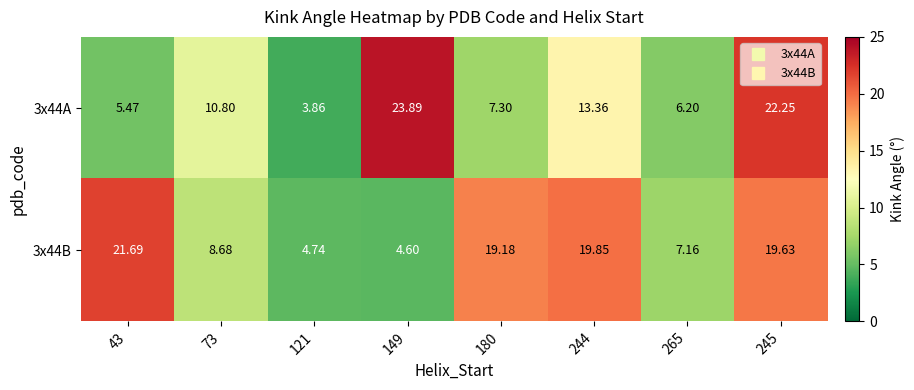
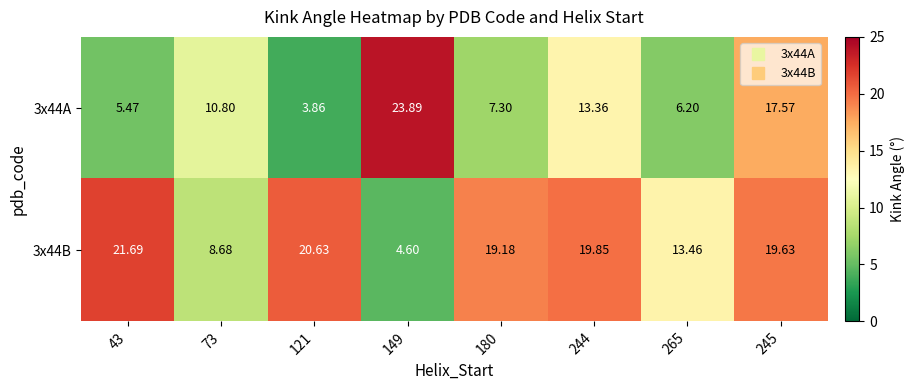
  {
    "3x44A": {
      "43": 5.47,
      "73": 10.80,
      "121": 3.86,
      "149": 23.89,
      "180": 7.30,
      "244": 13.36,
      "265": 6.20,
-     "245": 22.25
+     "245": 17.57
    },
    "3x44B": {
      "43": 21.69,
      "73": 8.68,
-     "121": 4.74,
+     "121": 20.63,
      "149": 4.60,
      "180": 19.18,
      "244": 19.85,
-     "265": 7.16,
+     "265": 13.46,
      "245": 19.63
    }
  }
